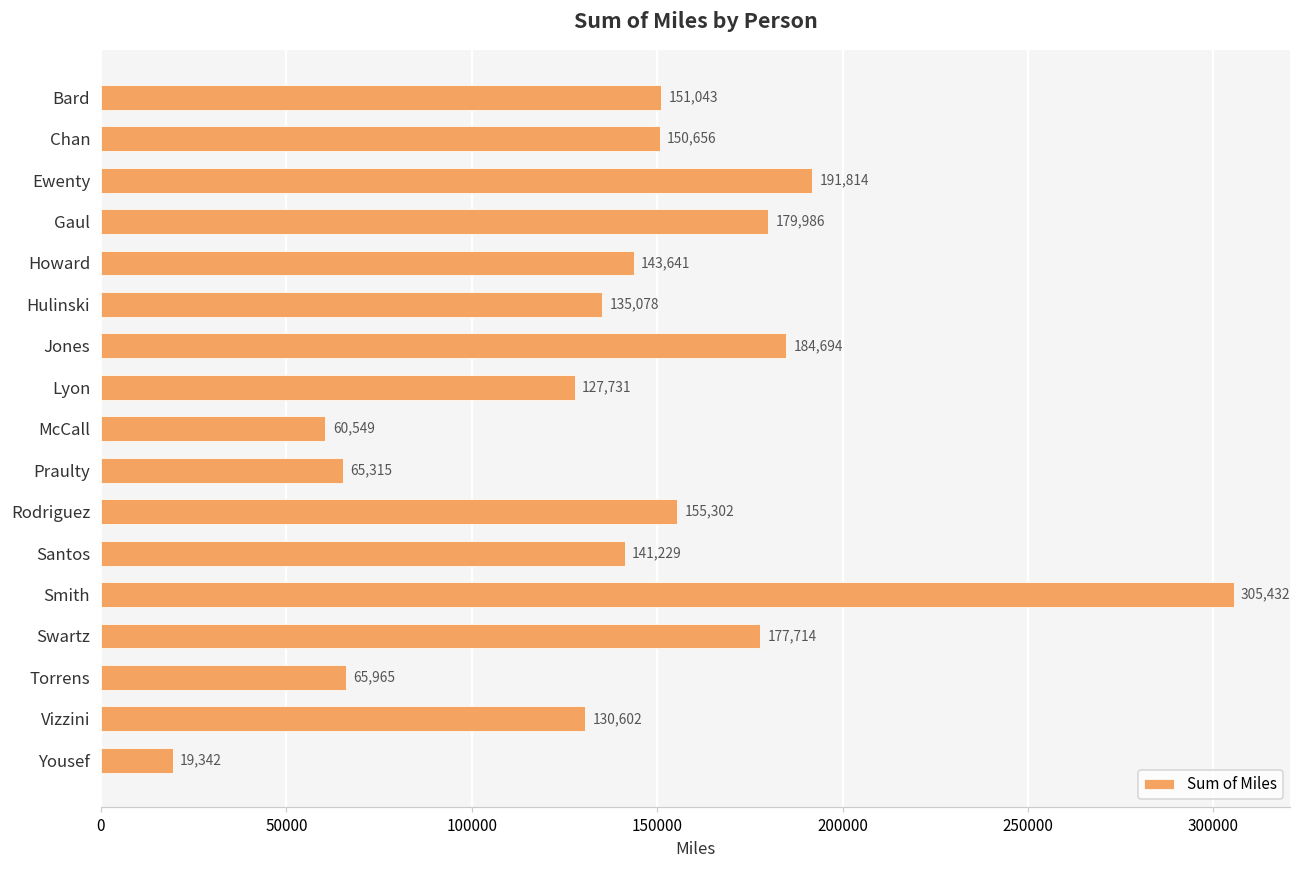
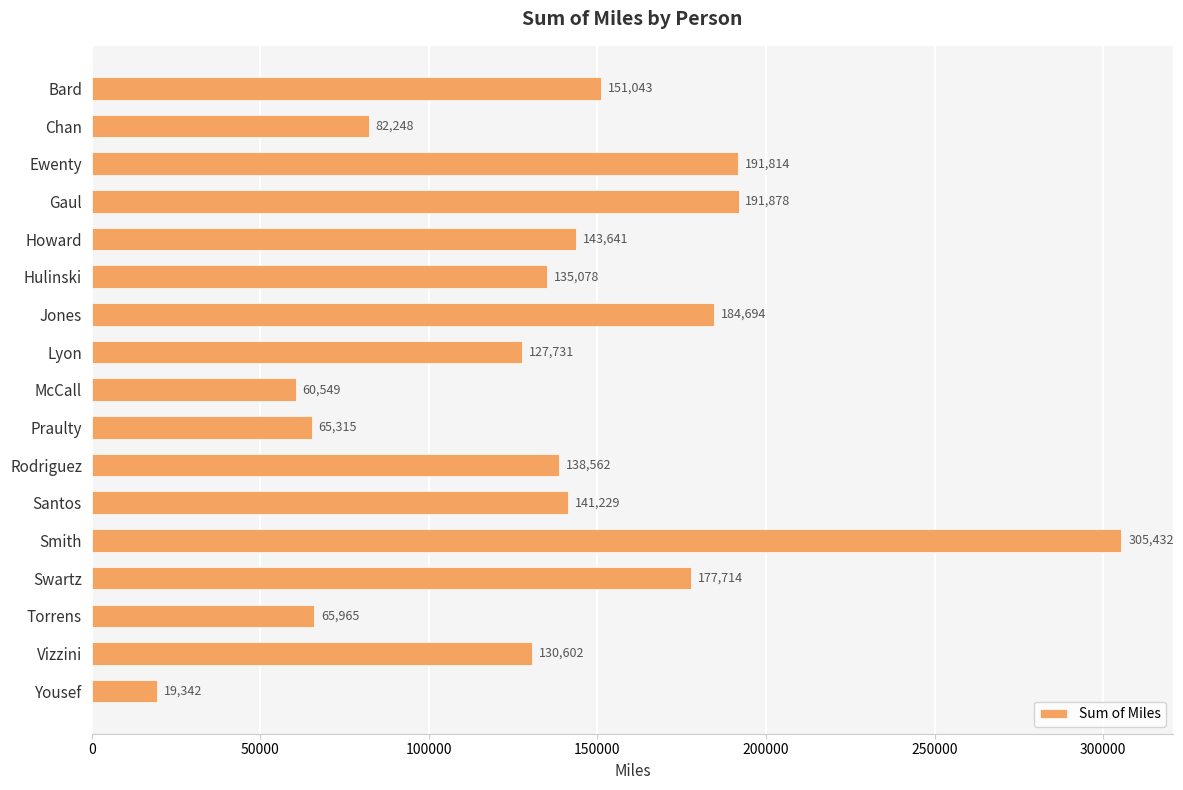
  {
    "Bard": "151,043",
-   "Chan": "150,656",
+   "Chan": "82,248",
    "Ewenty": "191,814",
-   "Gaul": "179,986",
+   "Gaul": "191,878",
    "Howard": "143,641",
    "Hulinski": "135,078",
    "Jones": "184,694",
    "Lyon": "127,731",
    "McCall": "60,549",
    "Praulty": "65,315",
-   "Rodriguez": "155,302",
+   "Rodriguez": "138,562",
    "Santos": "141,229",
    "Smith": "305,432",
    "Swartz": "177,714",
    "Torrens": "65,965",
    "Vizzini": "130,602",
    "Yousef": "19,342"
  }
